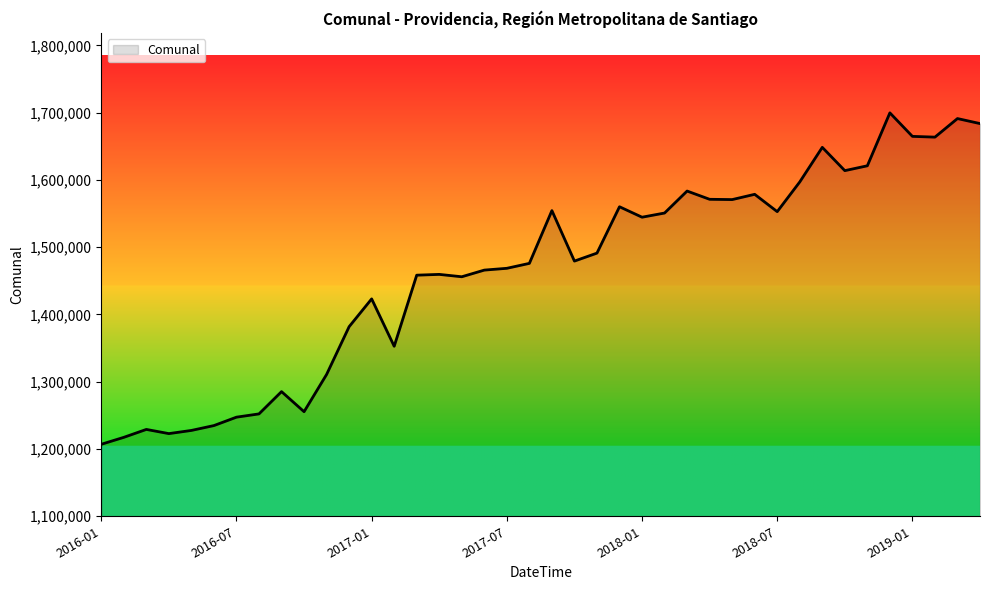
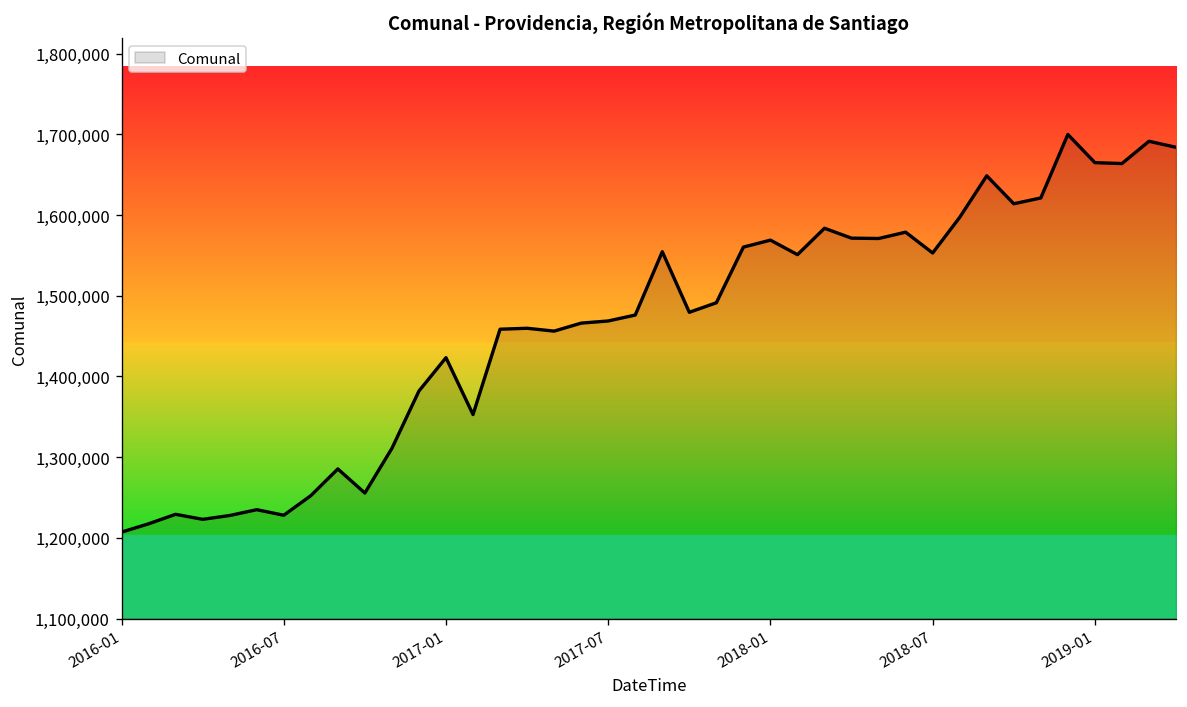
  {
    "2016-01": "1,210,000",
-   "2016-07": "1,250,000",
+   "2016-07": "1,230,000",
    "2017-01": "1,420,000",
    "2017-07": "1,470,000",
-   "2018-01": "1,540,000",
+   "2018-01": "1,570,000",
    "2018-07": "1,550,000",
    "2019-01": "1,660,000"
  }
